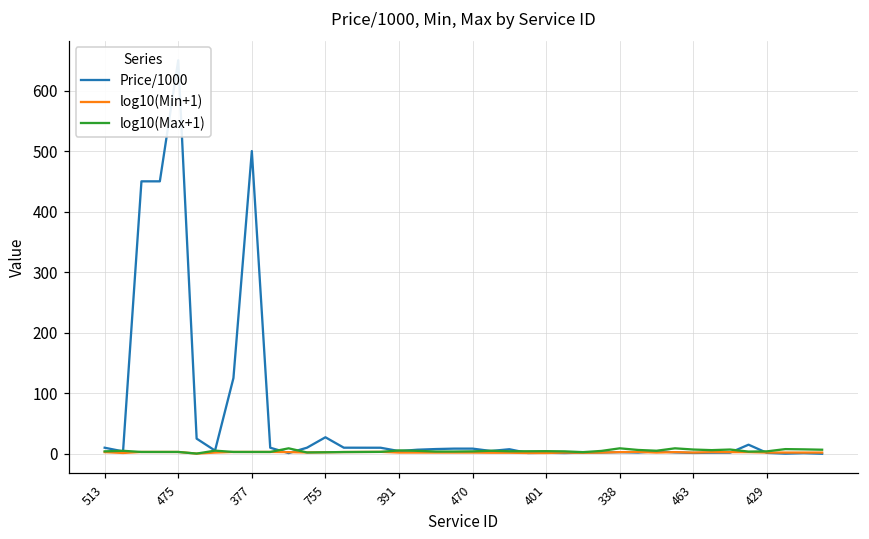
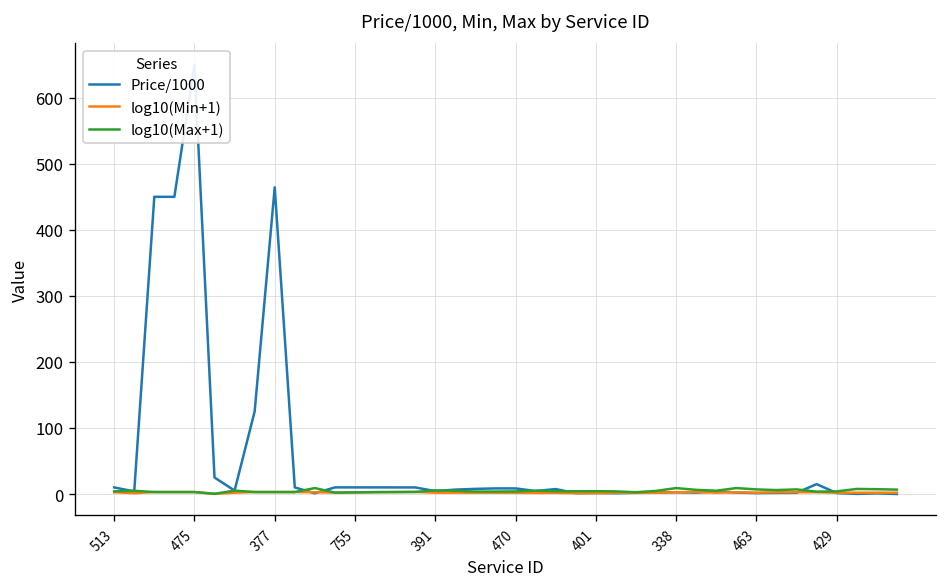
  {
    "Price/1000": {
      "513": 10,
-     "377": 500,
-     "755": 30
+     "377": 460,
+     "755": 10
    },
    "log10(Max+1)": {
      "338": 10,
      "463": 10
    }
  }
